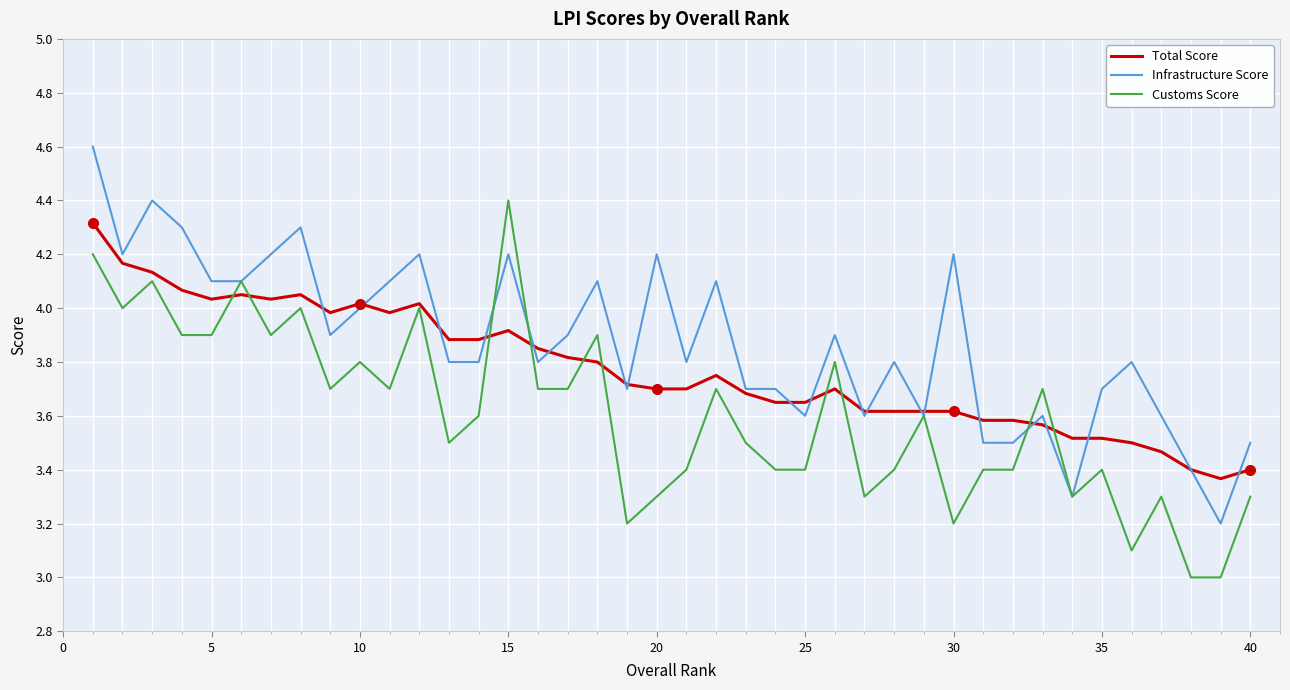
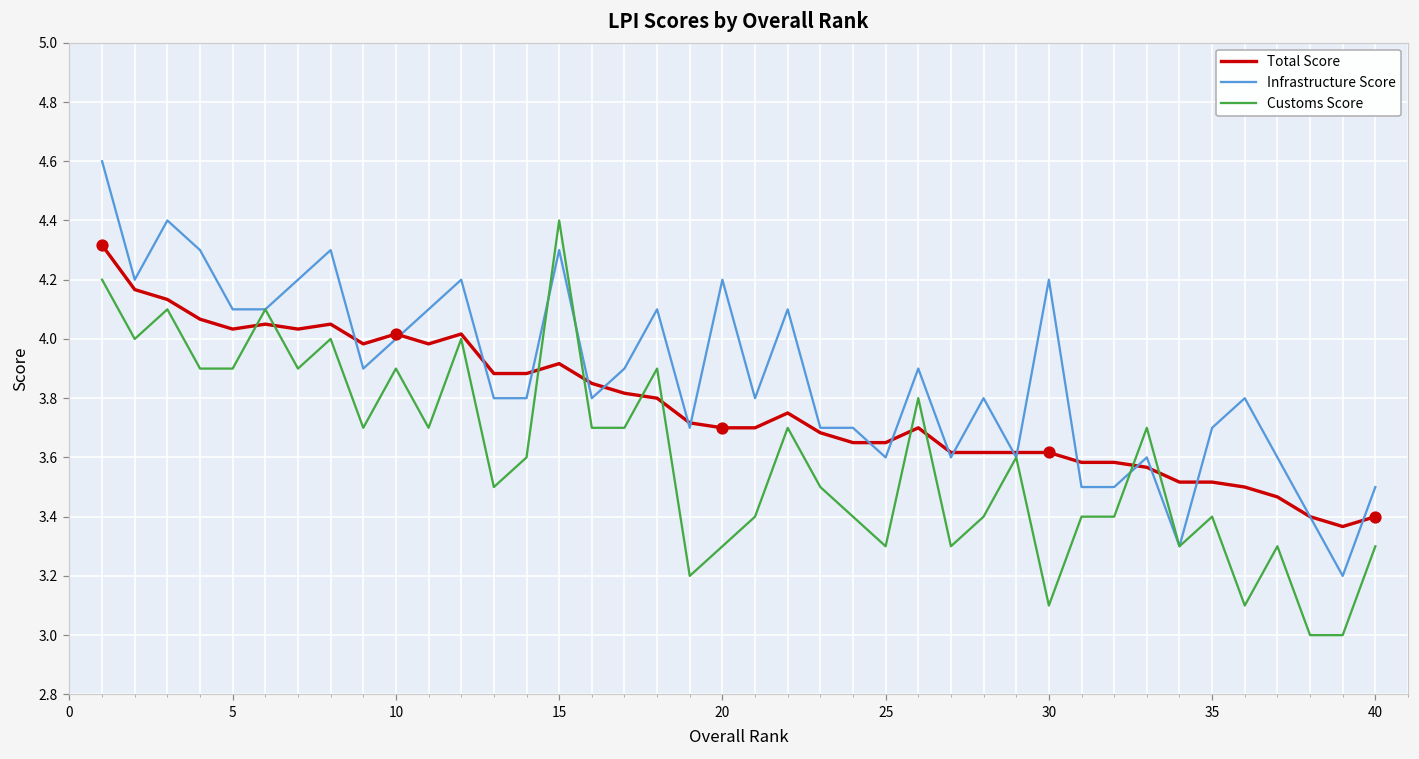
  {
    "Infrastructure Score": {
      "5": 4.1,
      "10": 4.0,
-     "15": 4.2,
+     "15": 4.3,
      "20": 4.2,
      "25": 3.6,
      "30": 4.2,
      "35": 3.7,
      "40": 3.5
    },
    "Customs Score": {
      "5": 3.9,
-     "10": 3.8,
+     "10": 3.9,
      "15": 4.4,
      "20": 3.3,
-     "25": 3.4,
-     "30": 3.2,
+     "25": 3.3,
+     "30": 3.1,
      "35": 3.4,
      "40": 3.3
    }
  }
